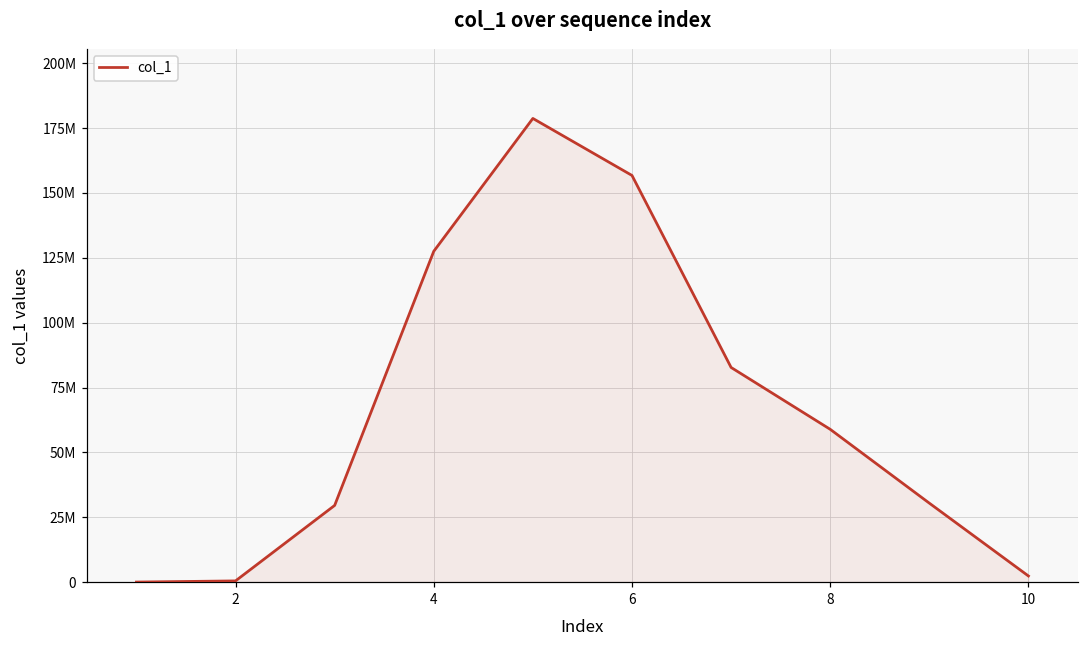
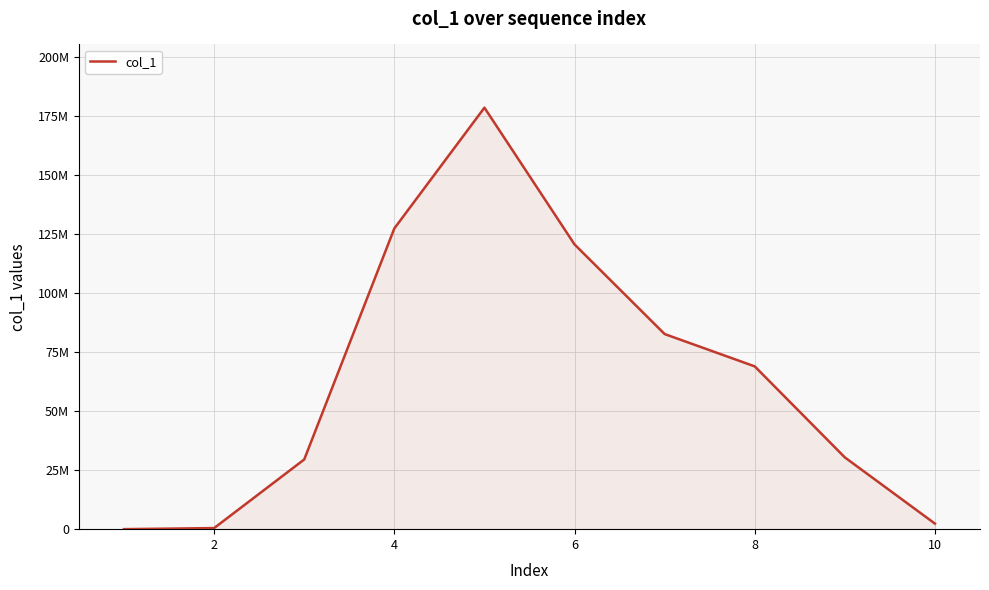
  {
    "2": 0,
    "4": 128000000,
-   "6": 157000000,
-   "8": 59000000,
+   "6": 121000000,
+   "8": 69000000,
    "10": 2000000
  }
